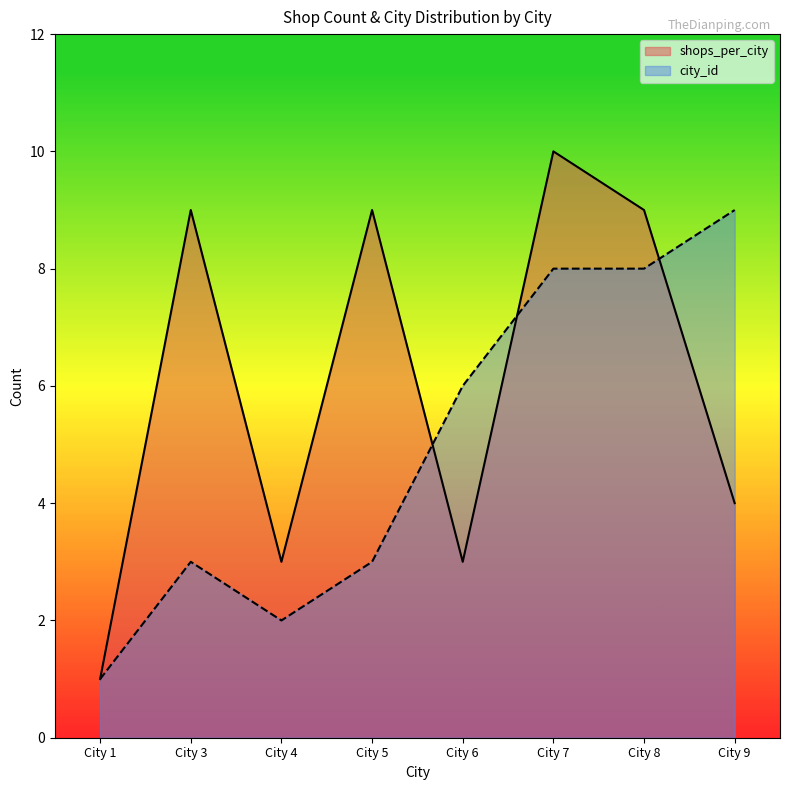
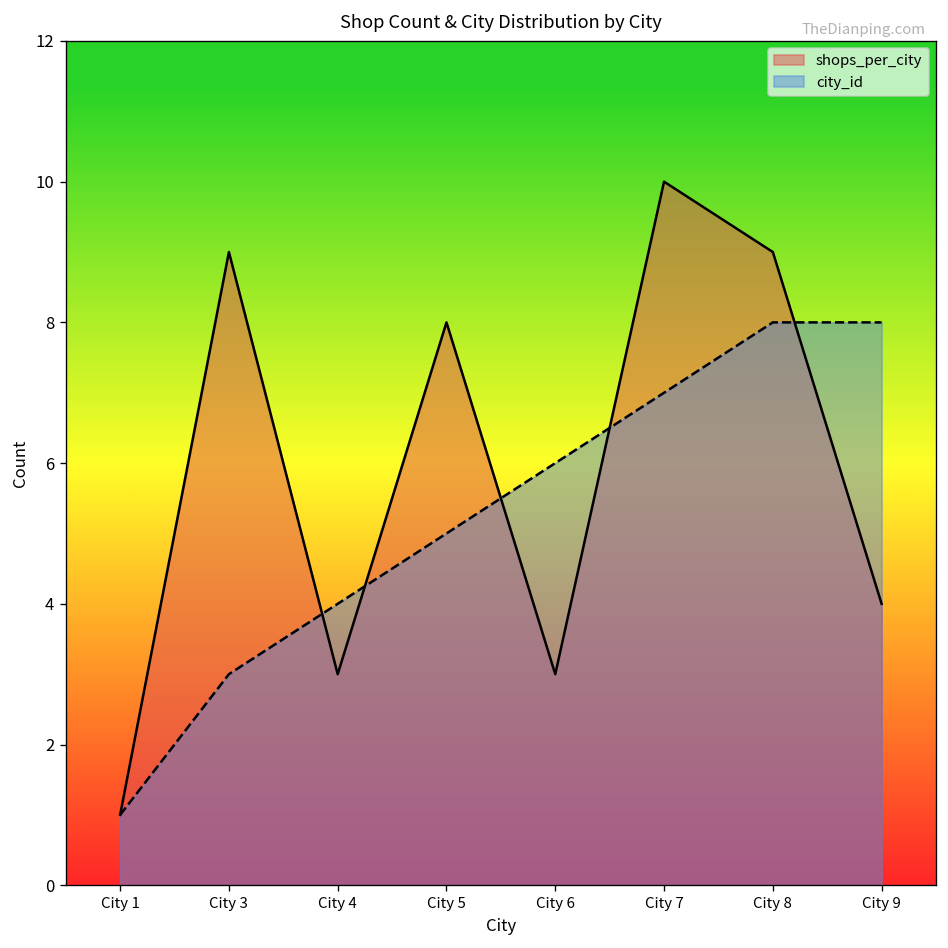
  {
    "shops_per_city": {
      "City 3": 9,
      "City 4": 3,
-     "City 5": 9,
+     "City 5": 8,
      "City 6": 3,
      "City 7": 10,
      "City 8": 9,
      "City 9": 4
    },
    "city_id": {
      "City 3": 3,
-     "City 4": 2,
-     "City 5": 3,
+     "City 4": 4,
+     "City 5": 5,
      "City 6": 6,
-     "City 7": 8,
+     "City 7": 7,
      "City 8": 8,
-     "City 9": 9
+     "City 9": 8
    }
  }
